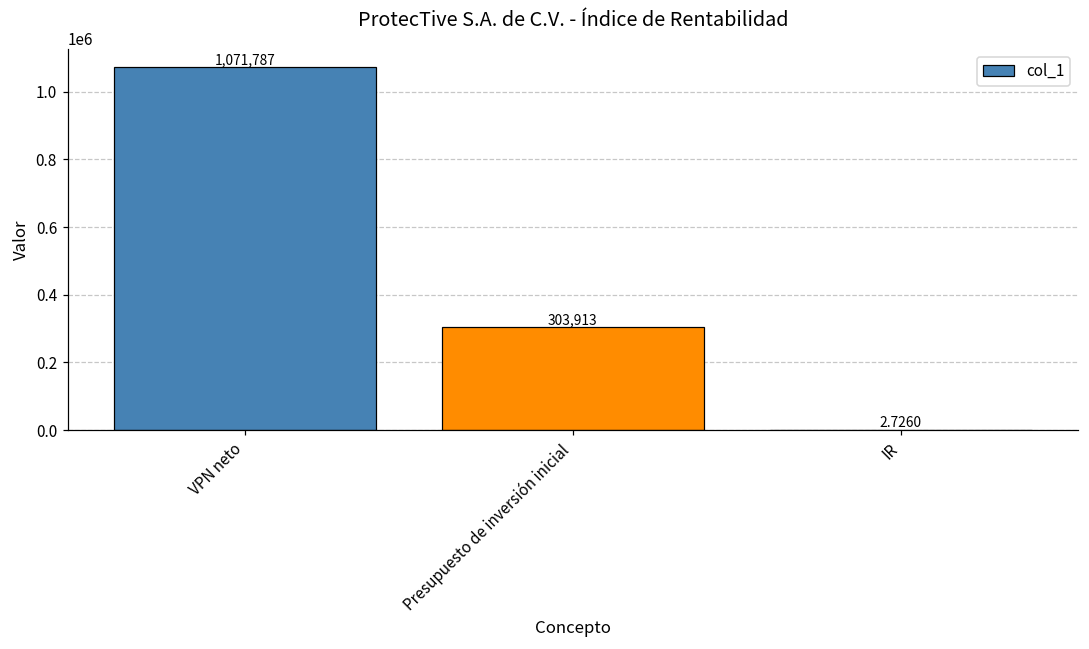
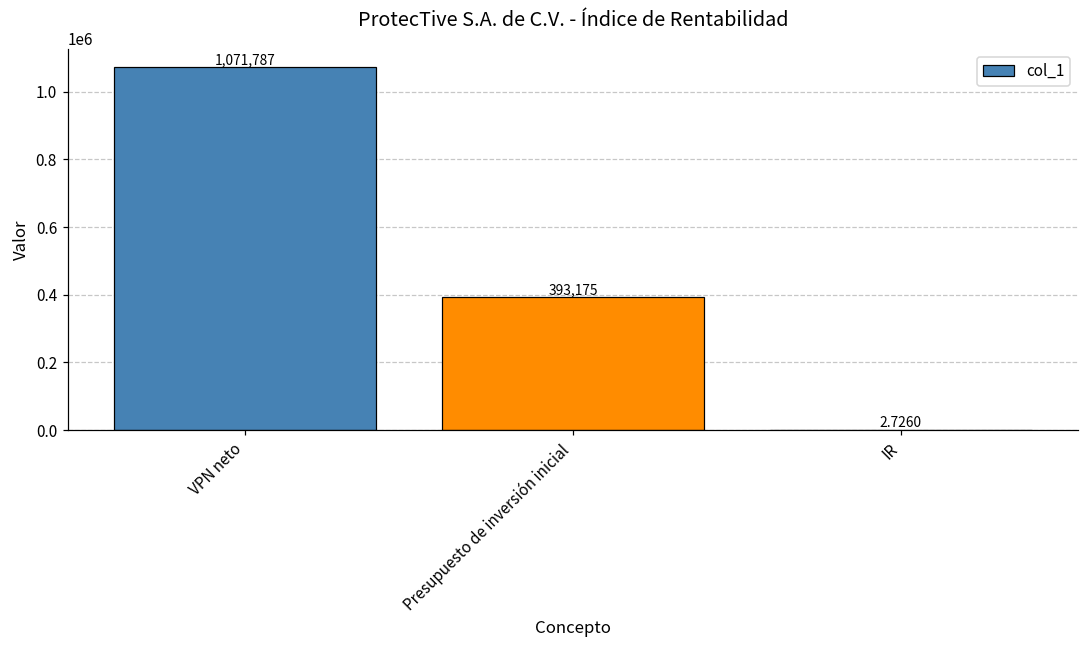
  {
    "VPN neto": "1,071,787",
-   "Presupuesto de inversión inicial": "303,913",
+   "Presupuesto de inversión inicial": "393,175",
    "IR": "2.7260"
  }
